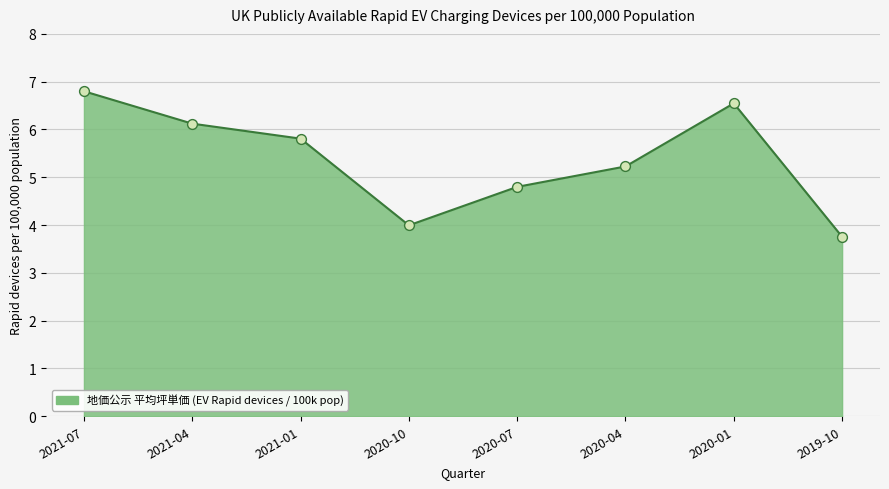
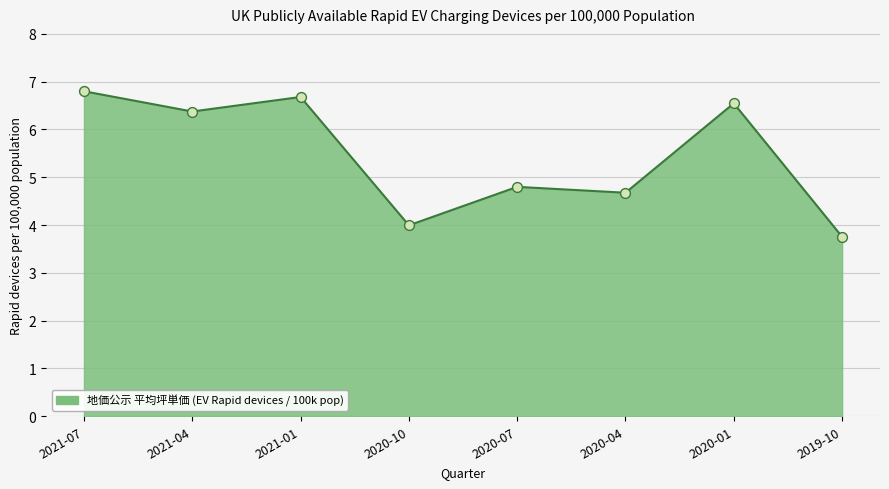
  {
    "2021-07": 6.8,
-   "2021-04": 6.1,
-   "2021-01": 5.8,
+   "2021-04": 6.4,
+   "2021-01": 6.7,
    "2020-10": 4.0,
    "2020-07": 4.8,
-   "2020-04": 5.2,
+   "2020-04": 4.7,
    "2020-01": 6.5,
    "2019-10": 3.8
  }
